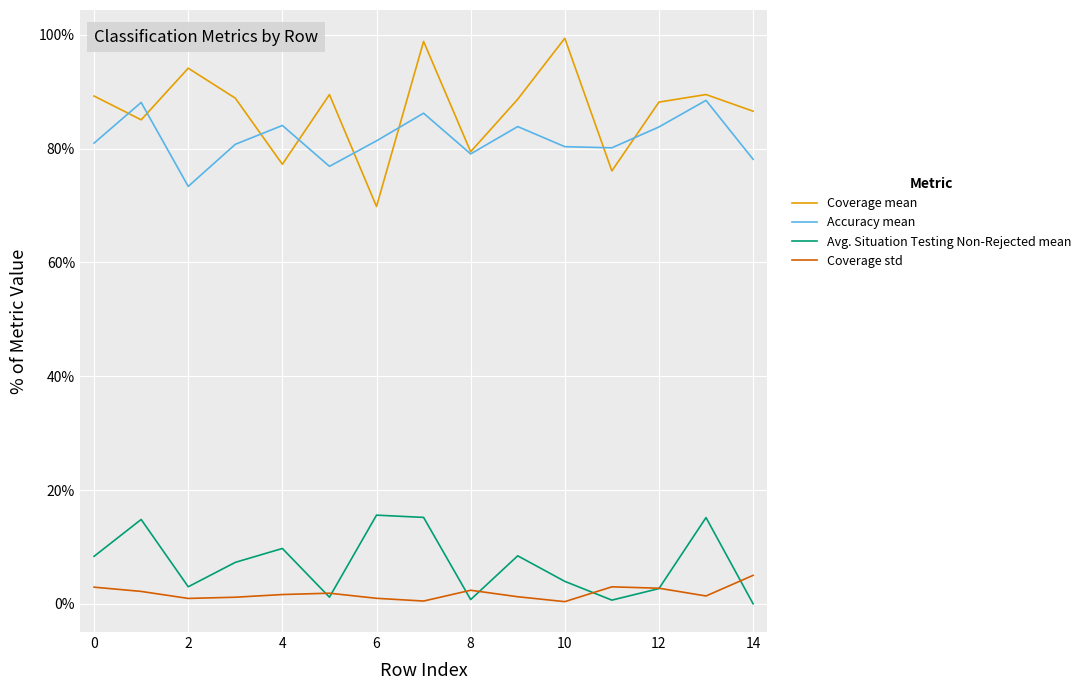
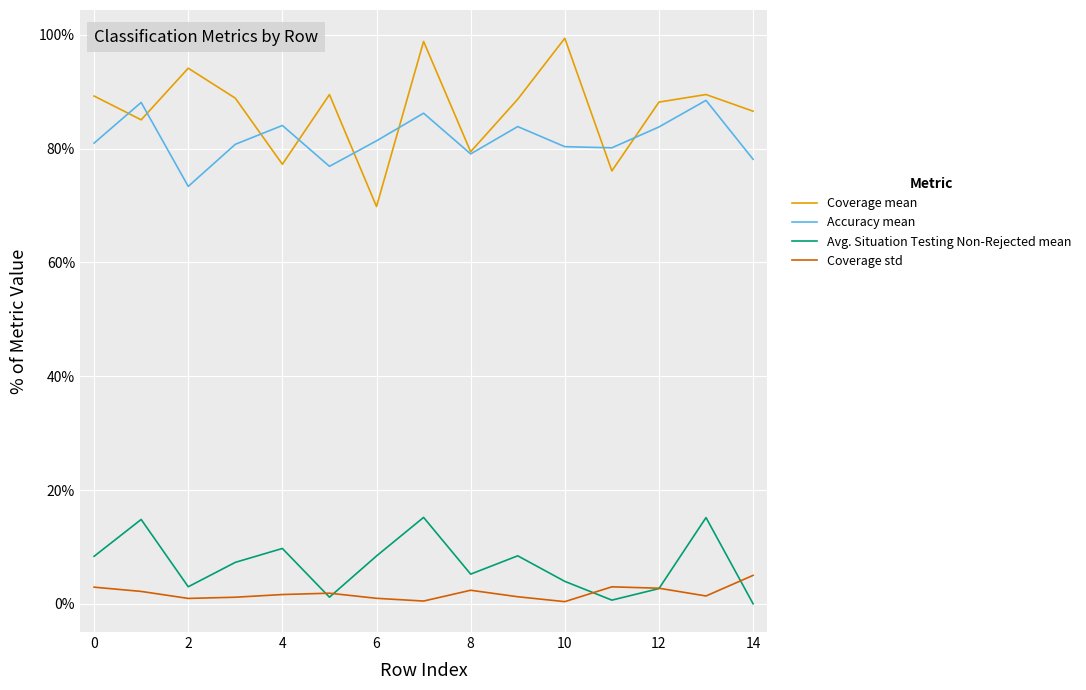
  {
    "Coverage mean": {
      "0": "89%",
      "2": "94%",
      "4": "77%",
      "6": "70%",
      "10": "99%",
      "12": "88%",
      "14": "87%"
    },
    "Accuracy mean": {
      "0": "81%",
      "2": "73%",
      "4": "84%",
      "6": "81%",
      "10": "80%",
      "12": "84%",
      "14": "78%"
    },
    "Avg. Situation Testing Non-Rejected mean": {
      "0": "8%",
      "2": "3%",
      "4": "10%",
-     "6": "16%",
-     "8": "1%",
+     "6": "8%",
+     "8": "5%",
      "10": "4%",
      "14": "0%"
    },
    "Coverage std": {
      "0": "3%",
      "2": "1%",
      "4": "2%",
      "6": "1%",
      "8": "2%",
      "10": "0%",
      "14": "5%"
    }
  }
